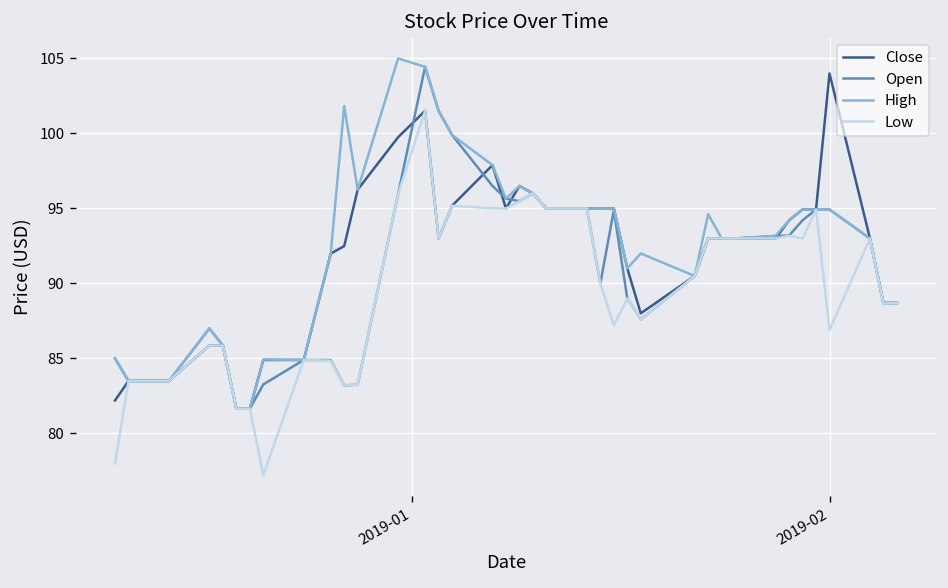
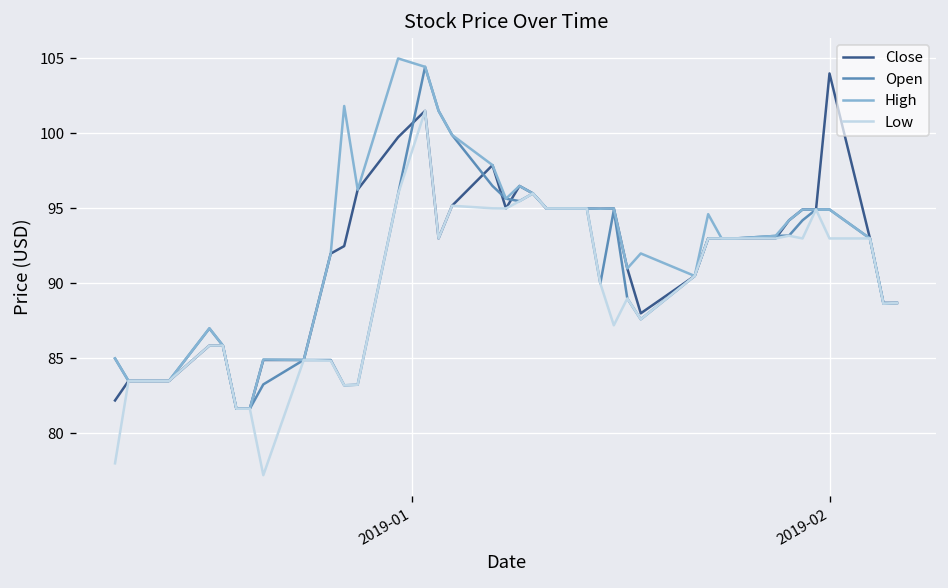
  {
    "Close": {
      "2019-02": 104.0
    },
    "Low": {
-     "2019-02": 86.9
+     "2019-02": 93.0
    }
  }
